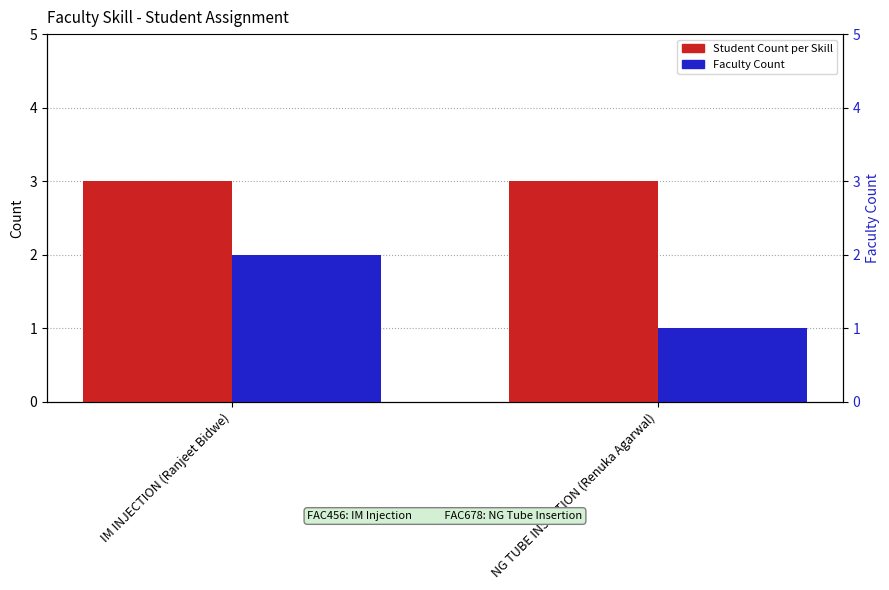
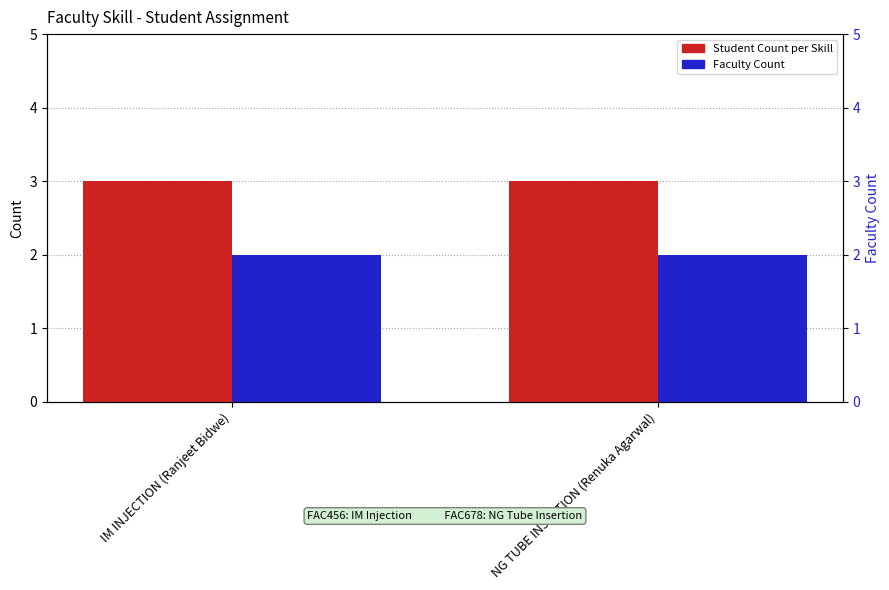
  {
    "Student Count per Skill": {
      "IM INJECTION (Ranjeet Bidwe)": 3,
      "NG TUBE INSERTION (Renuka Agarwal)": 3
    },
    "Faculty Count": {
      "IM INJECTION (Ranjeet Bidwe)": 2,
-     "NG TUBE INSERTION (Renuka Agarwal)": 1
+     "NG TUBE INSERTION (Renuka Agarwal)": 2
    }
  }
